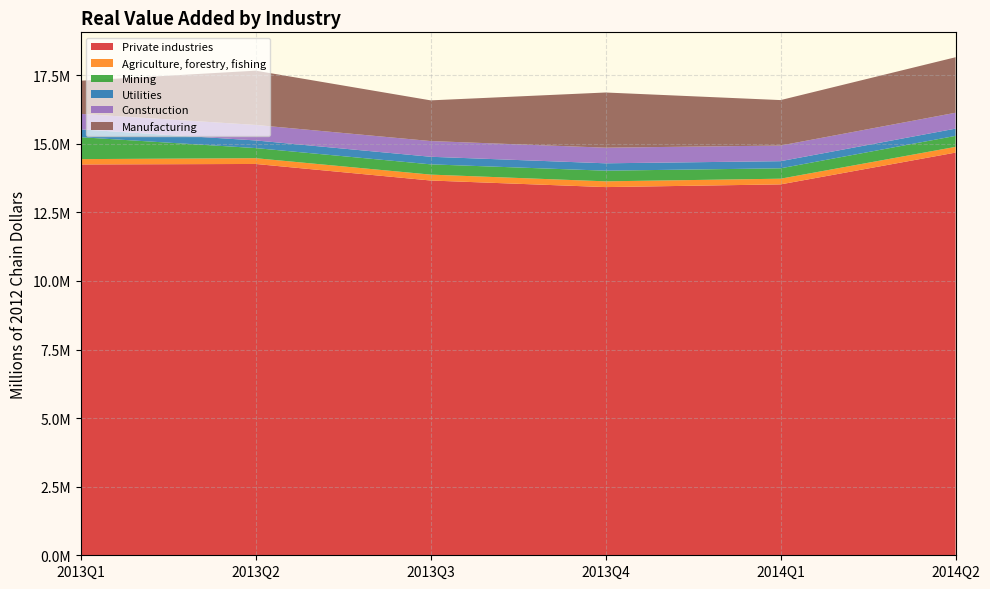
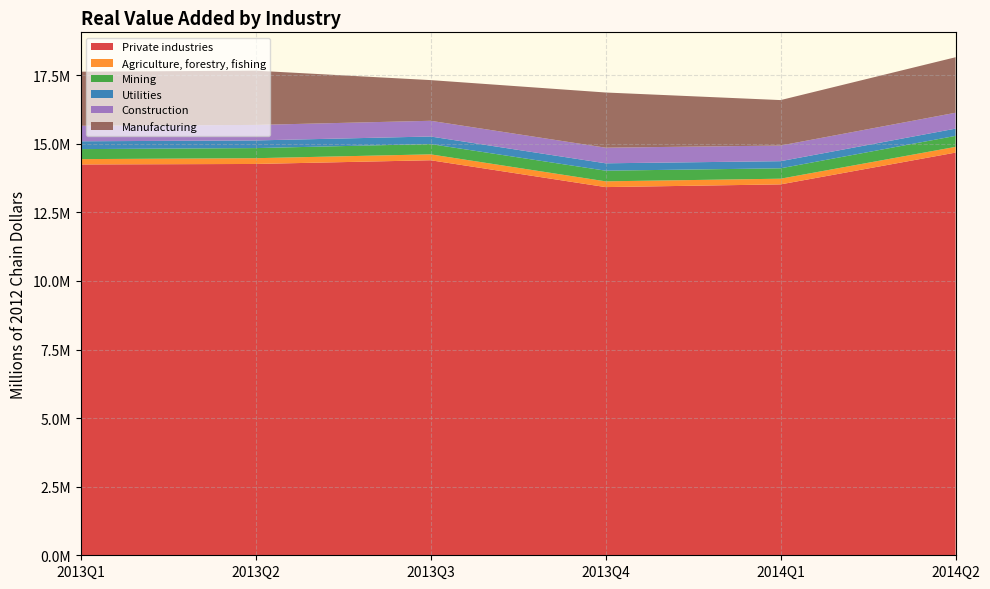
  {
    "Private industries": {
      "2013Q1": 14200000,
      "2013Q2": 14300000,
-     "2013Q3": 13700000,
+     "2013Q3": 14400000,
      "2013Q4": 13400000,
      "2014Q1": 13500000,
      "2014Q2": 14700000
    },
    "Agriculture, forestry, fishing": {
      "2013Q1": 200000,
      "2013Q2": 200000,
      "2013Q3": 200000,
      "2013Q4": 200000,
      "2014Q1": 200000,
      "2014Q2": 200000
    },
    "Mining": {
-     "2013Q1": 800000,
+     "2013Q1": 400000,
      "2013Q2": 400000,
      "2013Q3": 400000,
      "2013Q4": 400000,
      "2014Q1": 400000,
      "2014Q2": 400000
    },
    "Utilities": {
      "2013Q1": 300000,
      "2013Q2": 300000,
      "2013Q3": 300000,
      "2013Q4": 300000,
      "2014Q1": 300000,
      "2014Q2": 300000
    },
    "Construction": {
      "2013Q1": 600000,
      "2013Q3": 600000,
      "2013Q4": 600000,
      "2014Q1": 600000,
      "2014Q2": 600000
    },
    "Manufacturing": {
-     "2013Q1": 1200000,
+     "2013Q1": 2000000,
      "2013Q3": 1500000,
      "2013Q4": 2000000,
      "2014Q1": 1700000,
      "2014Q2": 2000000
    }
  }
